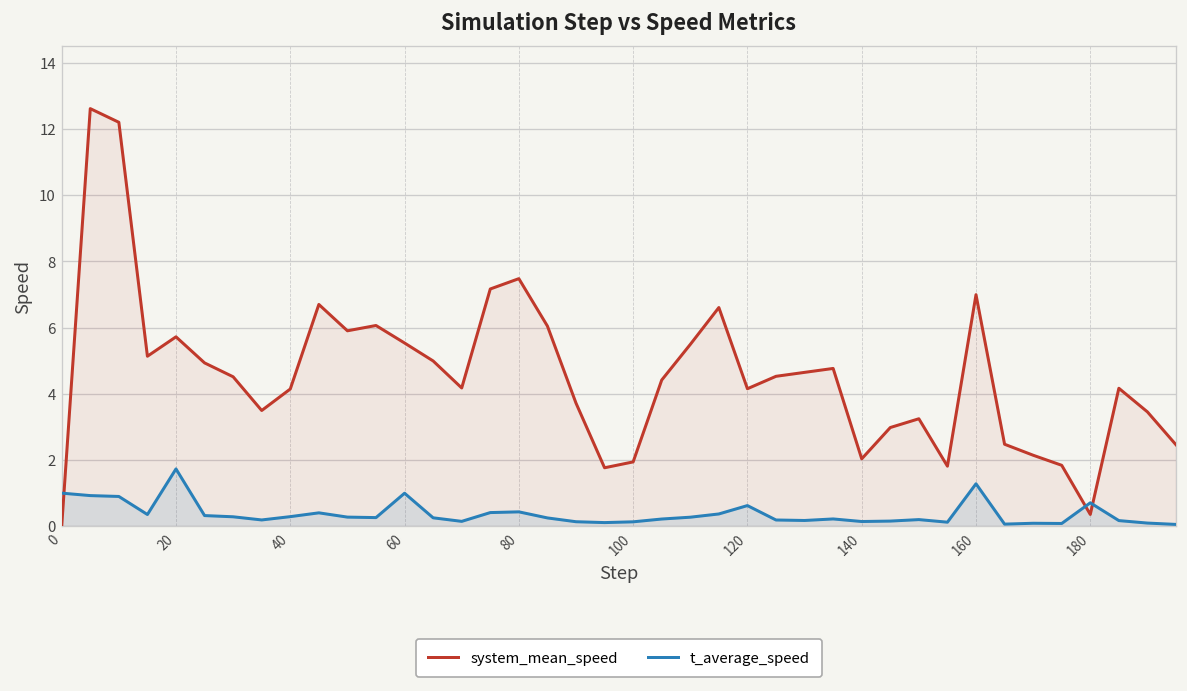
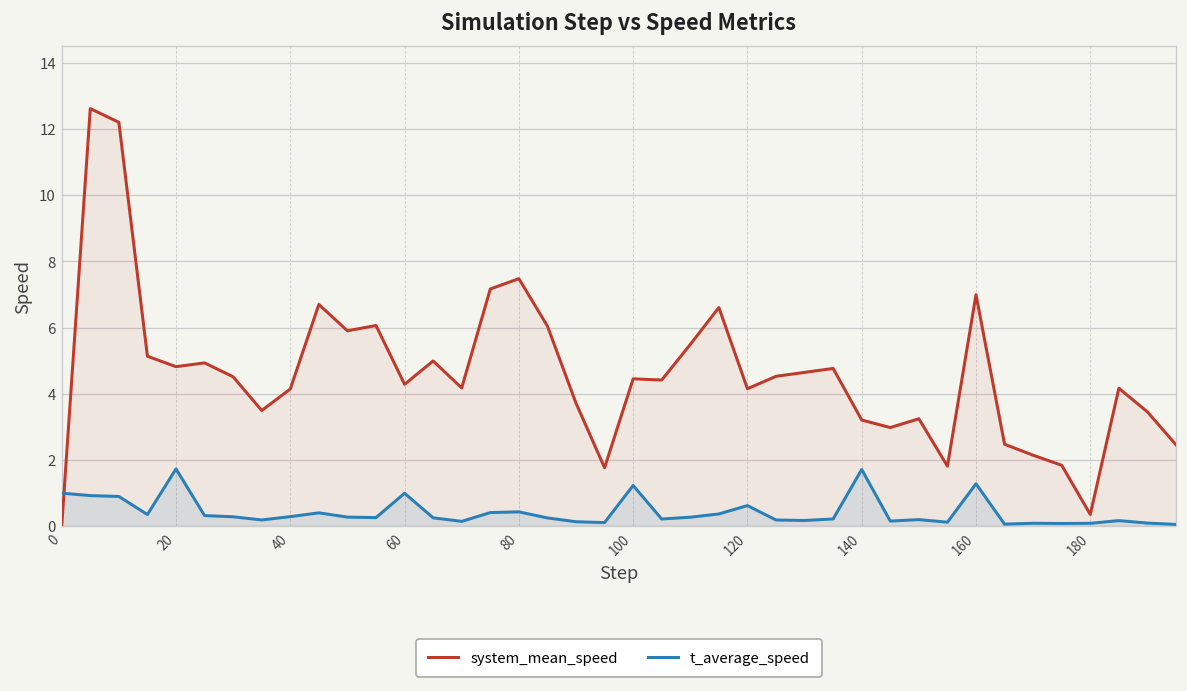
  {
    "system_mean_speed": {
      "0": 0.0,
-     "20": 5.7,
+     "20": 4.8,
      "40": 4.1,
-     "60": 5.5,
+     "60": 4.3,
      "80": 7.5,
-     "100": 1.9,
+     "100": 4.5,
      "120": 4.2,
-     "140": 2.0,
+     "140": 3.2,
      "160": 7.0,
      "180": 0.4
    },
    "t_average_speed": {
      "0": 1.0,
      "20": 1.7,
      "40": 0.3,
      "60": 1.0,
      "80": 0.4,
-     "100": 0.1,
+     "100": 1.2,
      "120": 0.6,
-     "140": 0.1,
+     "140": 1.7,
      "160": 1.3,
-     "180": 0.7
+     "180": 0.1
    }
  }
